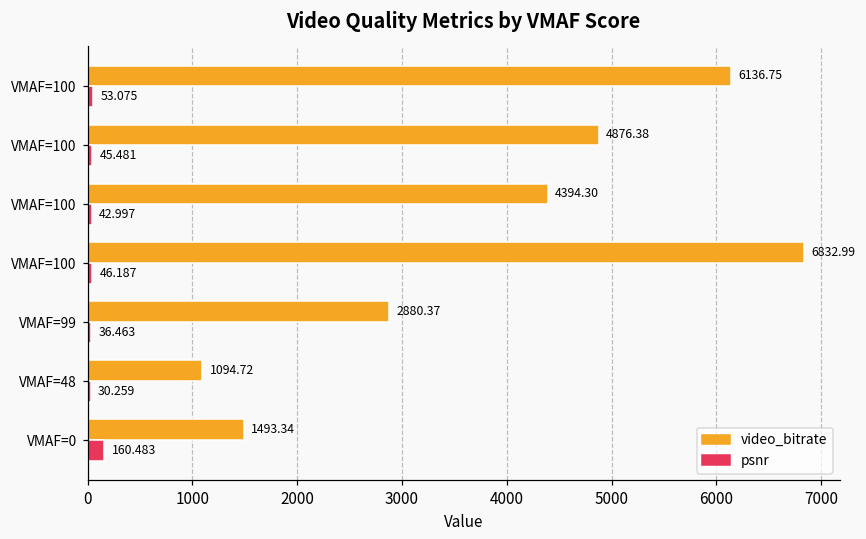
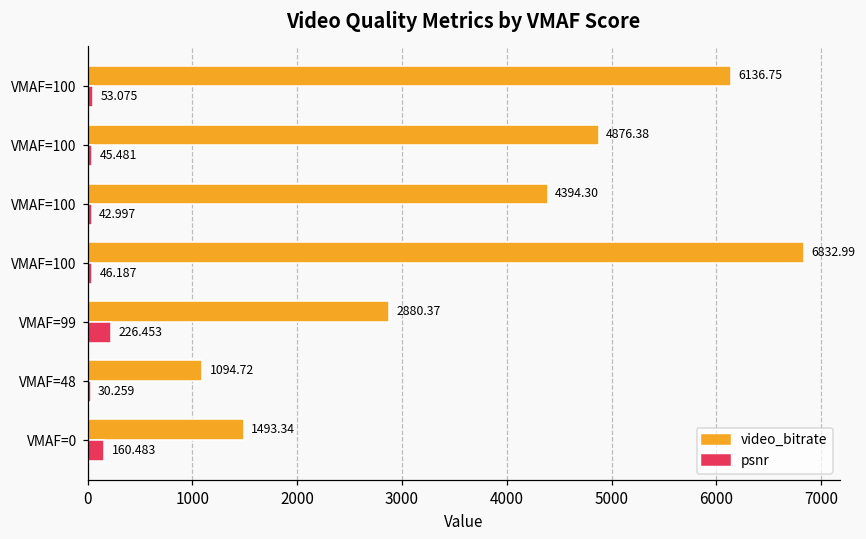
  {
    "video_bitrate": {
      "VMAF=99": 2880.37,
      "VMAF=48": 1094.72,
      "VMAF=0": 1493.34
    },
    "psnr": {
-     "VMAF=99": 36.463,
+     "VMAF=99": 226.453,
      "VMAF=48": 30.259,
      "VMAF=0": 160.483
    }
  }
